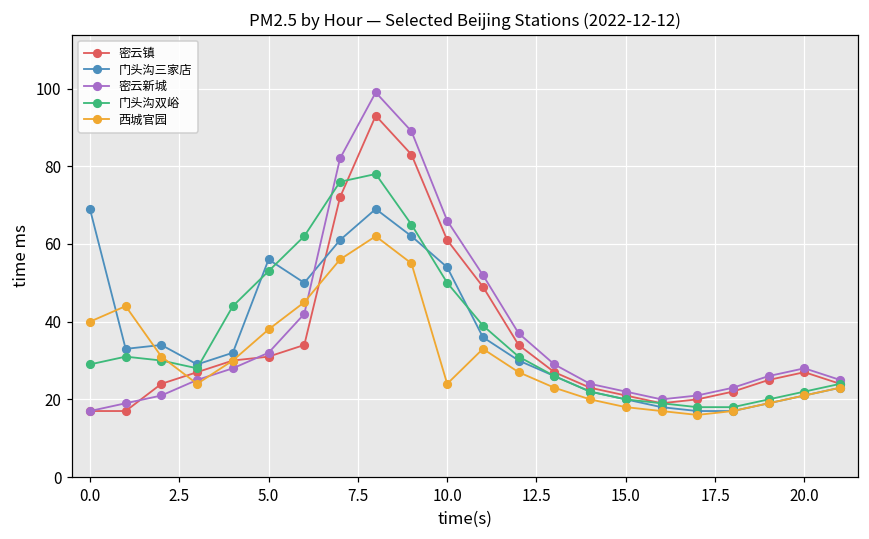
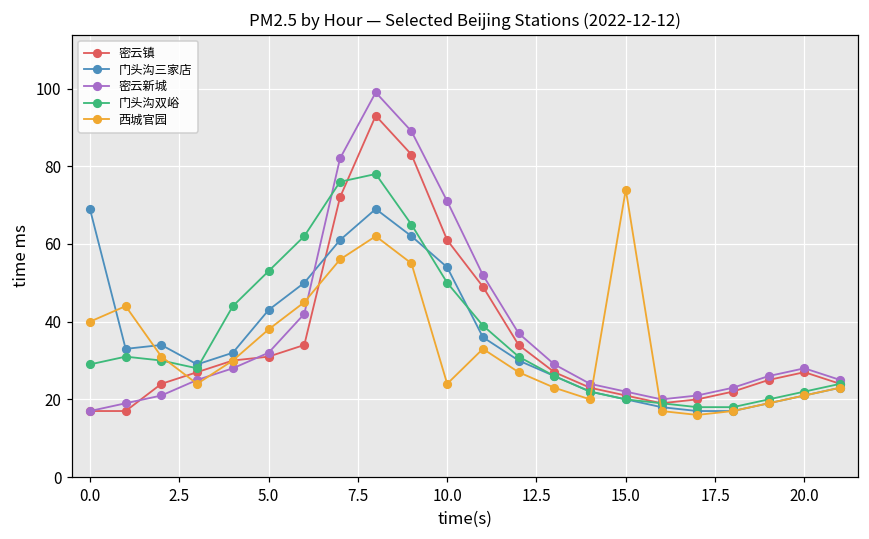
  {
    "密云镇": {
      "5.0": 31,
      "10.0": 61,
      "15.0": 21,
      "20.0": 27
    },
    "门头沟三家店": {
      "0.0": 69,
-     "5.0": 56,
+     "5.0": 43,
      "10.0": 54
    },
    "密云新城": {
      "5.0": 32,
-     "10.0": 66,
+     "10.0": 71,
      "15.0": 22,
      "20.0": 28
    },
    "门头沟双峪": {
      "0.0": 29,
      "5.0": 53,
      "10.0": 50,
      "20.0": 22
    },
    "西城官园": {
      "0.0": 40,
      "5.0": 38,
      "10.0": 24,
-     "15.0": 18
+     "15.0": 74
    }
  }
